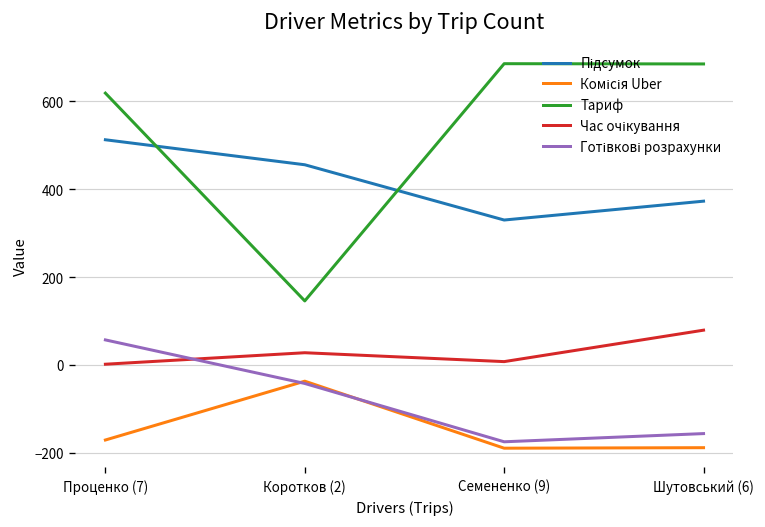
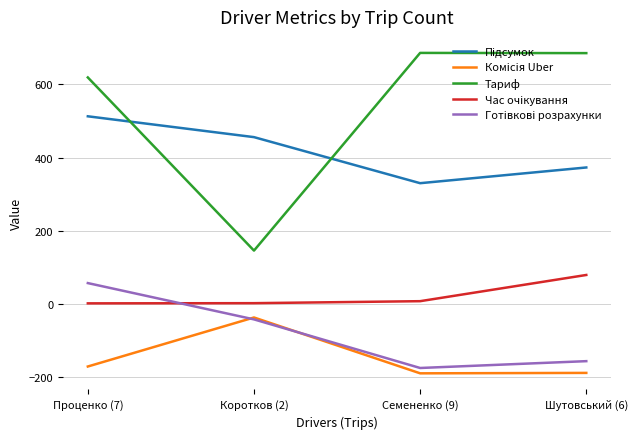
  {
    "Підсумок": {
      "Проценко (7)": 510,
      "Коротков (2)": 460,
      "Семененко (9)": 330,
      "Шутовський (6)": 370
    },
    "Комісія Uber": {
      "Проценко (7)": -170,
      "Семененко (9)": -190,
      "Шутовський (6)": -190
    },
    "Тариф": {
      "Проценко (7)": 620,
      "Коротков (2)": 150,
      "Семененко (9)": 690,
      "Шутовський (6)": 690
    },
    "Час очікування": {
      "Проценко (7)": 0,
-     "Коротков (2)": 30,
+     "Коротков (2)": 0,
      "Семененко (9)": 10,
      "Шутовський (6)": 80
    },
    "Готівкові розрахунки": {
      "Проценко (7)": 60,
      "Семененко (9)": -170,
      "Шутовський (6)": -160
    }
  }
